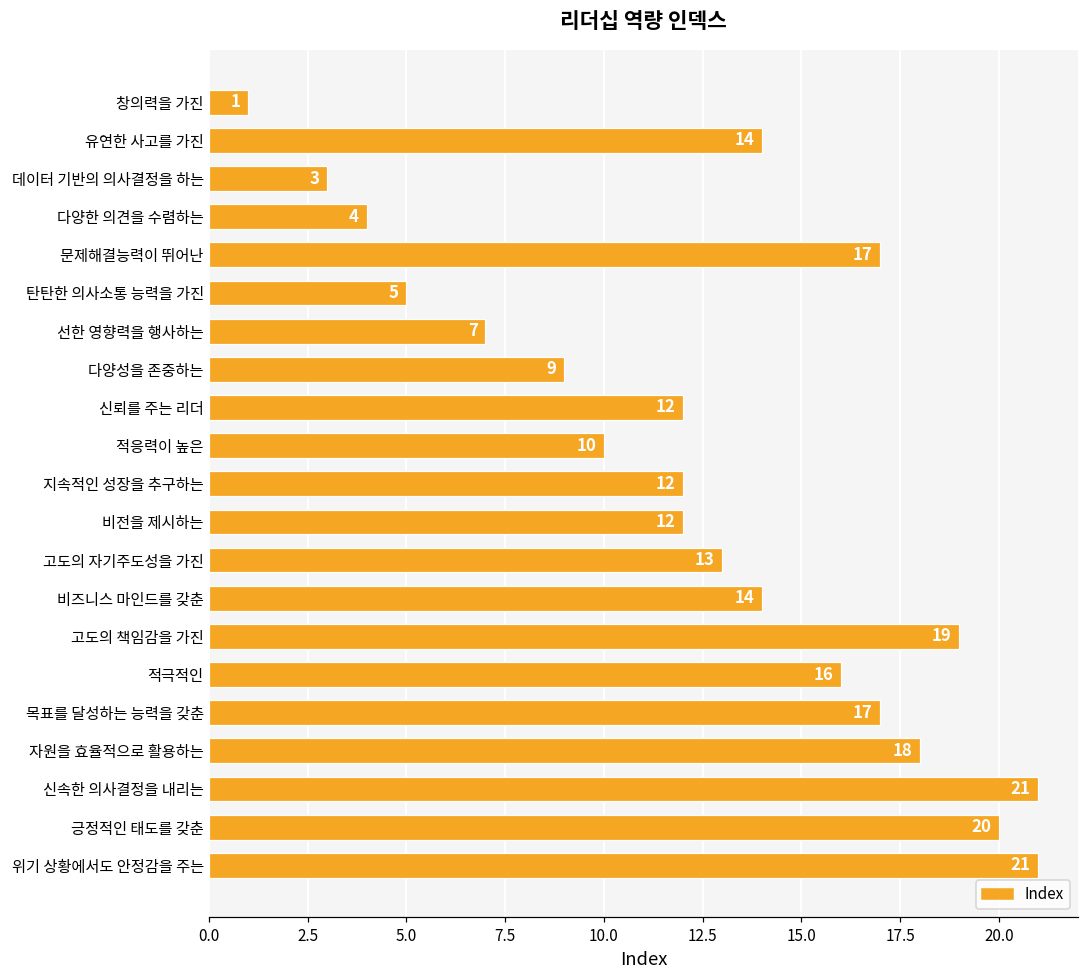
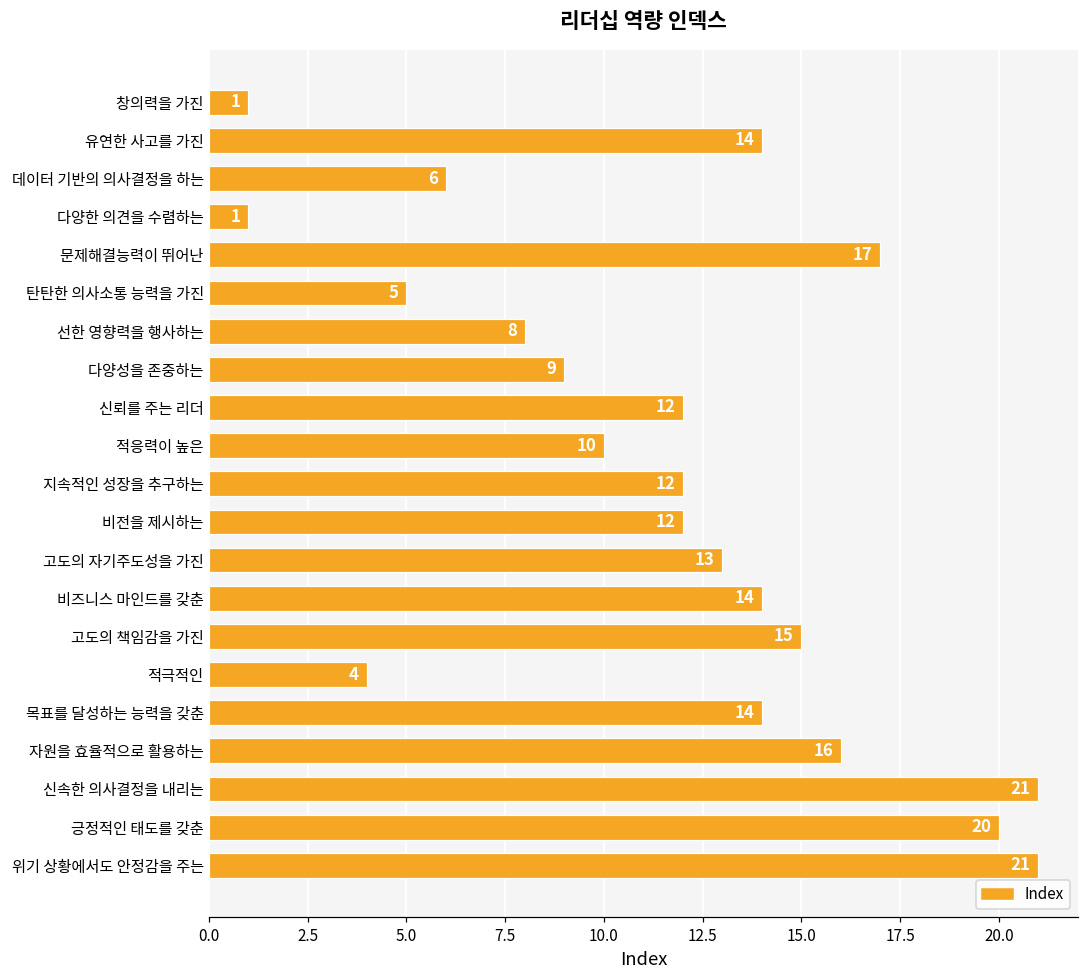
  {
    "창의력을 가진": 1,
    "유연한 사고를 가진": 14,
-   "데이터 기반의 의사결정을 하는": 3,
-   "다양한 의견을 수렴하는": 4,
+   "데이터 기반의 의사결정을 하는": 6,
+   "다양한 의견을 수렴하는": 1,
    "문제해결능력이 뛰어난": 17,
    "탄탄한 의사소통 능력을 가진": 5,
-   "선한 영향력을 행사하는": 7,
+   "선한 영향력을 행사하는": 8,
    "다양성을 존중하는": 9,
    "신뢰를 주는 리더": 12,
    "적응력이 높은": 10,
    "지속적인 성장을 추구하는": 12,
    "비전을 제시하는": 12,
    "고도의 자기주도성을 가진": 13,
    "비즈니스 마인드를 갖춘": 14,
-   "고도의 책임감을 가진": 19,
-   "적극적인": 16,
-   "목표를 달성하는 능력을 갖춘": 17,
-   "자원을 효율적으로 활용하는": 18,
+   "고도의 책임감을 가진": 15,
+   "적극적인": 4,
+   "목표를 달성하는 능력을 갖춘": 14,
+   "자원을 효율적으로 활용하는": 16,
    "신속한 의사결정을 내리는": 21,
    "긍정적인 태도를 갖춘": 20,
    "위기 상황에서도 안정감을 주는": 21
  }
